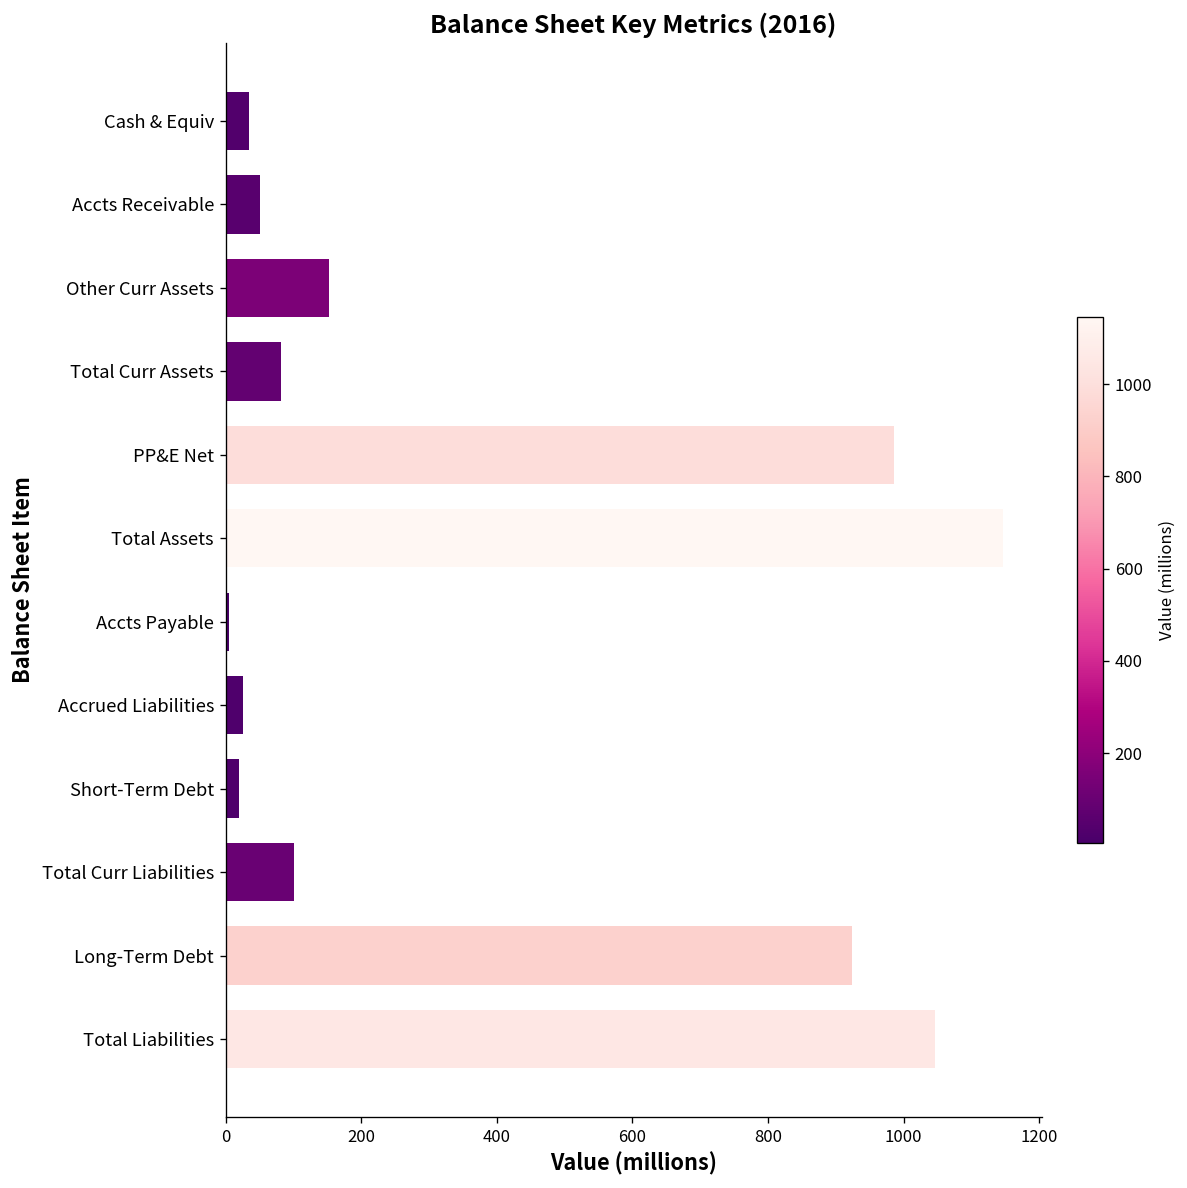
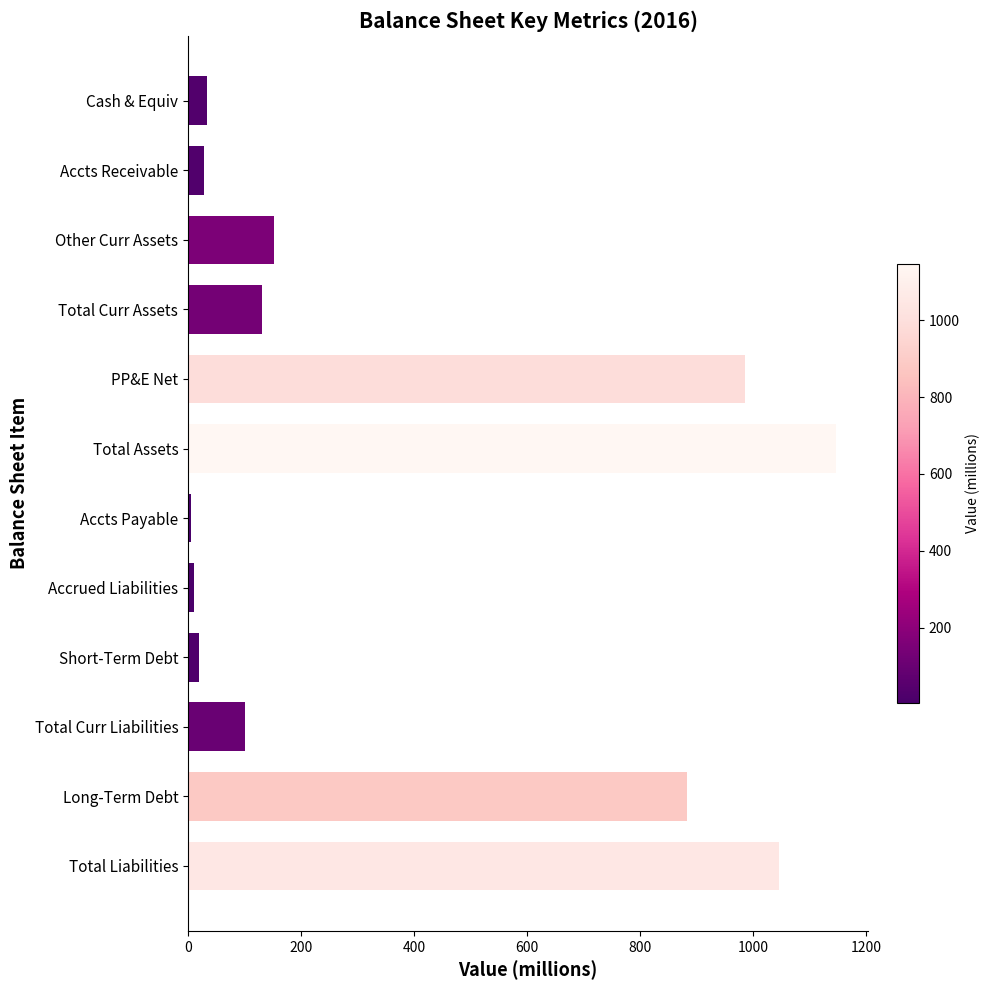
  {
    "Cash & Equiv": 30,
-   "Accts Receivable": 50,
+   "Accts Receivable": 30,
    "Other Curr Assets": 150,
-   "Total Curr Assets": 80,
+   "Total Curr Assets": 130,
    "PP&E Net": 990,
    "Total Assets": 1150,
    "Accts Payable": 10,
-   "Accrued Liabilities": 30,
+   "Accrued Liabilities": 10,
    "Short-Term Debt": 20,
    "Total Curr Liabilities": 100,
-   "Long-Term Debt": 920,
+   "Long-Term Debt": 880,
    "Total Liabilities": 1050
  }
